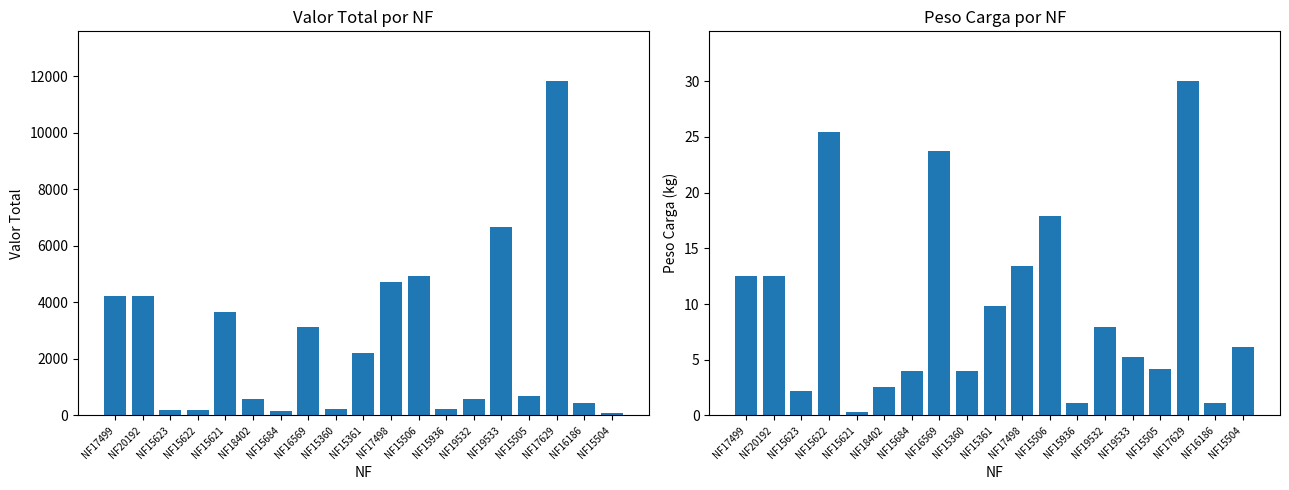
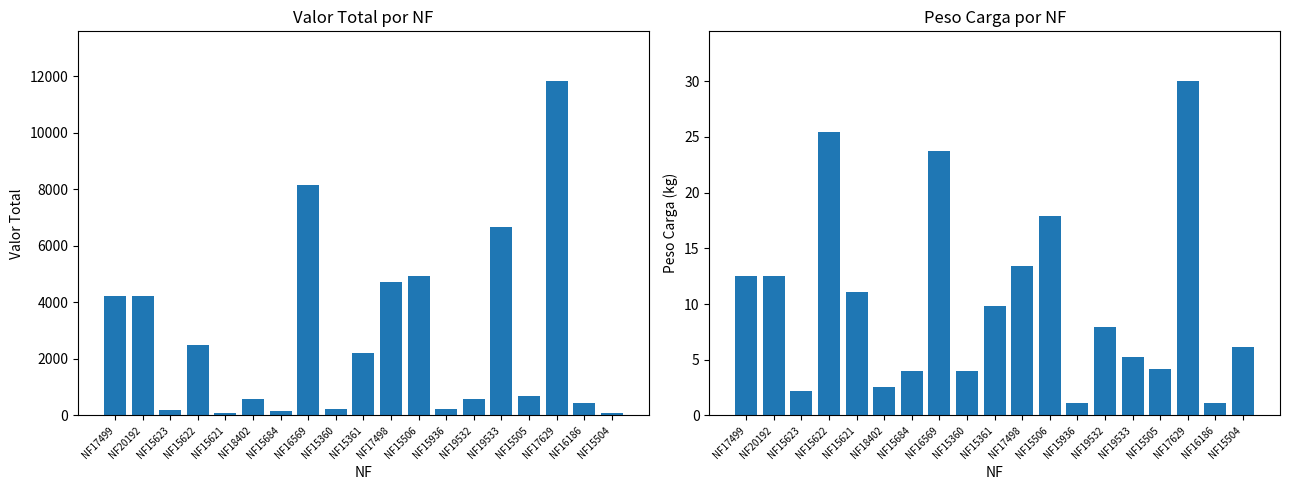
  {
    "Valor Total por NF": {
      "NF17499": 4200,
      "NF20192": 4200,
      "NF15623": 200,
-     "NF15622": 200,
-     "NF15621": 3700,
+     "NF15622": 2500,
+     "NF15621": 100,
      "NF18402": 600,
      "NF15684": 100,
-     "NF16569": 3100,
+     "NF16569": 8200,
      "NF15360": 200,
      "NF15361": 2200,
      "NF17498": 4700,
      "NF15506": 4900,
      "NF15936": 200,
      "NF19532": 600,
      "NF19533": 6700,
      "NF15505": 700,
      "NF17629": 11800,
      "NF16186": 400,
      "NF15504": 100
    },
    "Peso Carga por NF": {
      "NF17499": 12.5,
      "NF20192": 12.5,
      "NF15623": 2.2,
      "NF15622": 25.5,
-     "NF15621": 0.3,
+     "NF15621": 11.1,
      "NF18402": 2.6,
      "NF15684": 4.0,
      "NF16569": 23.8,
      "NF15360": 4.0,
      "NF15361": 9.8,
      "NF17498": 13.4,
      "NF15506": 17.9,
      "NF15936": 1.1,
      "NF19532": 8.0,
      "NF19533": 5.3,
      "NF15505": 4.2,
      "NF17629": 30.0,
      "NF16186": 1.1,
      "NF15504": 6.1
    }
  }
